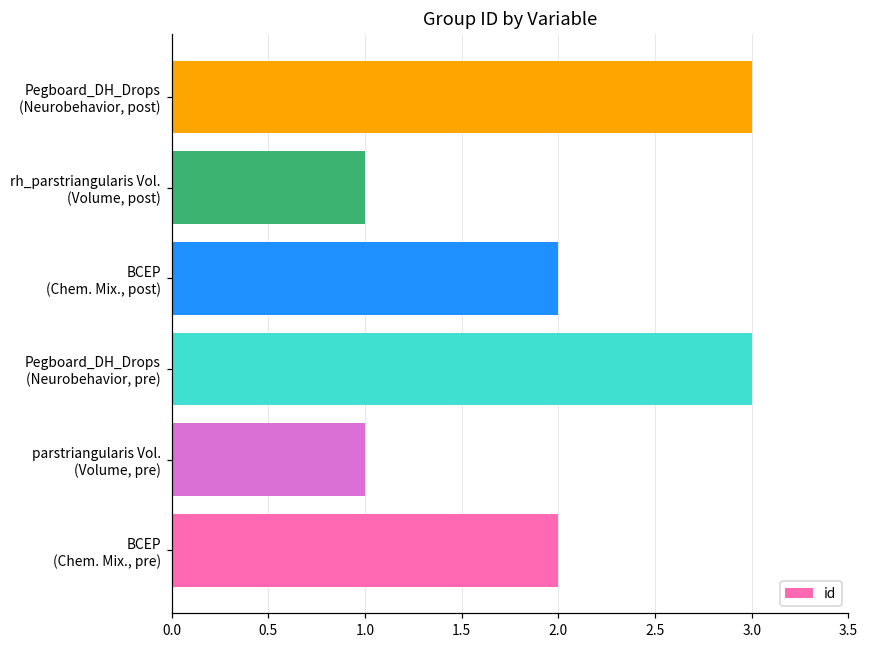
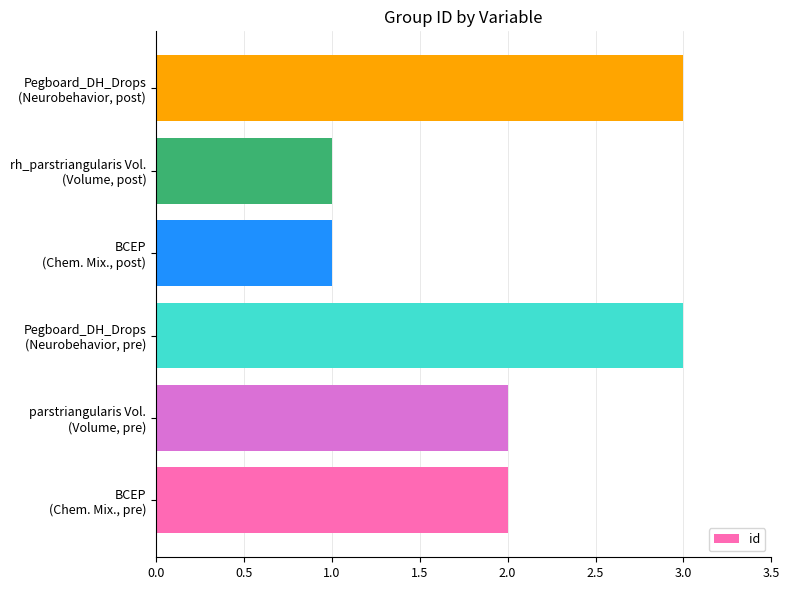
  {
    "Pegboard_DH_Drops (Neurobehavior, post)": 3,
    "rh_parstriangularis Vol. (Volume, post)": 1,
-   "BCEP (Chem. Mix., post)": 2,
+   "BCEP (Chem. Mix., post)": 1,
    "Pegboard_DH_Drops (Neurobehavior, pre)": 3,
-   "parstriangularis Vol. (Volume, pre)": 1,
+   "parstriangularis Vol. (Volume, pre)": 2,
    "BCEP (Chem. Mix., pre)": 2
  }
